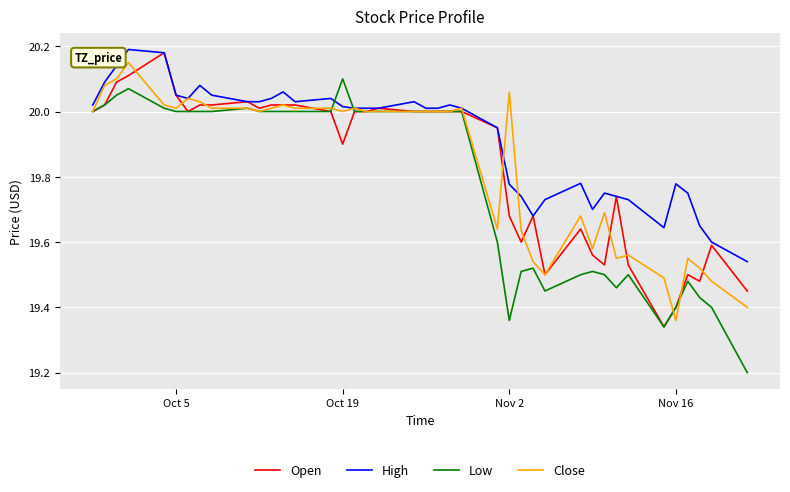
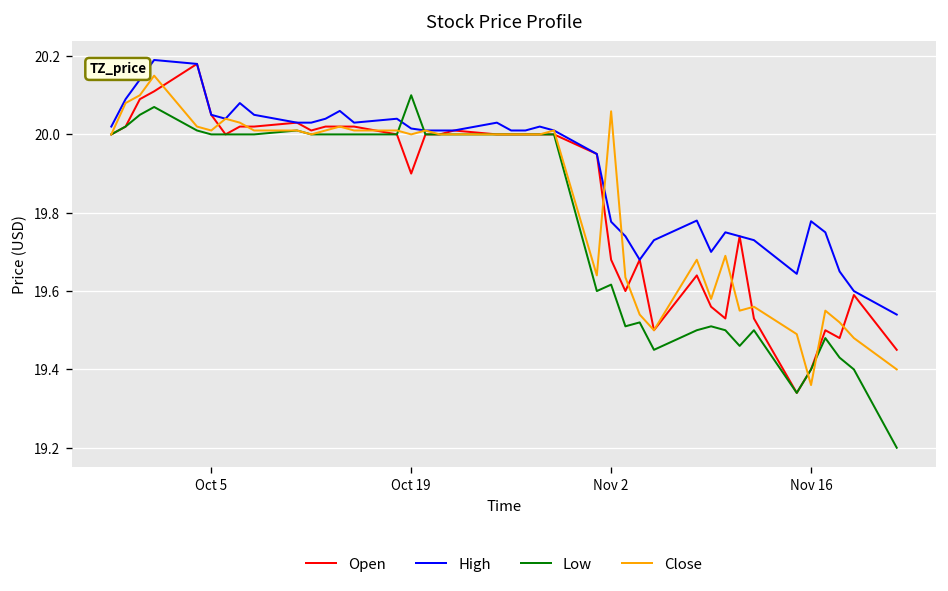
  {
    "Open": {
      "Oct 19": 19.90,
      "Nov 2": 19.68
    },
    "High": {
      "Oct 19": 20.01,
      "Nov 2": 19.78,
      "Nov 16": 19.78
    },
    "Low": {
      "Oct 5": 20.00,
      "Oct 19": 20.10,
-     "Nov 2": 19.36
+     "Nov 2": 19.62
    },
    "Close": {
      "Oct 5": 20.01,
      "Oct 19": 20.00,
      "Nov 2": 20.06,
      "Nov 16": 19.36
    }
  }
